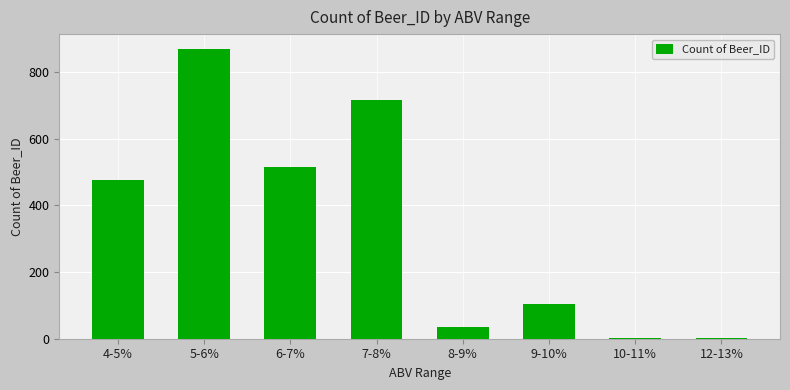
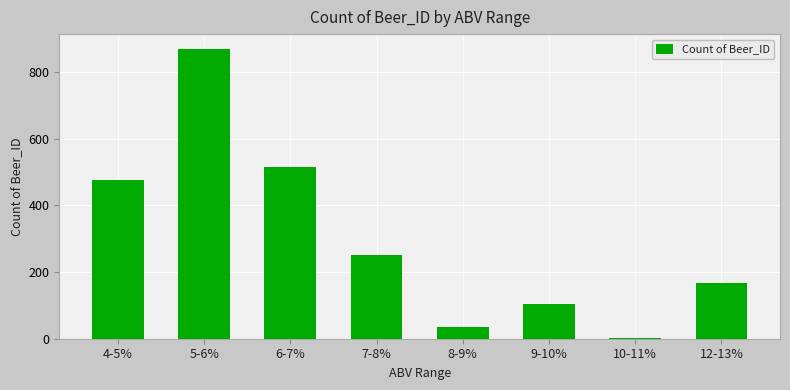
  {
    "4-5%": 480,
    "5-6%": 870,
    "6-7%": 520,
-   "7-8%": 720,
+   "7-8%": 250,
    "8-9%": 40,
    "9-10%": 100,
-   "12-13%": 0
+   "12-13%": 170
  }
